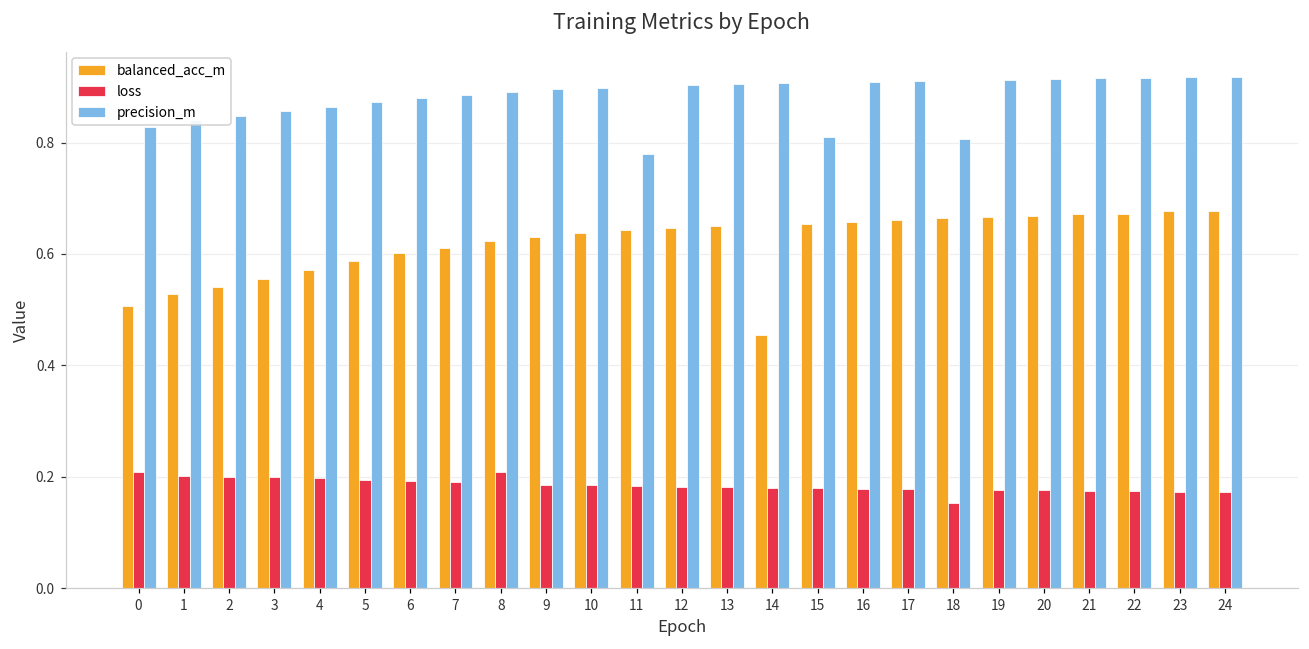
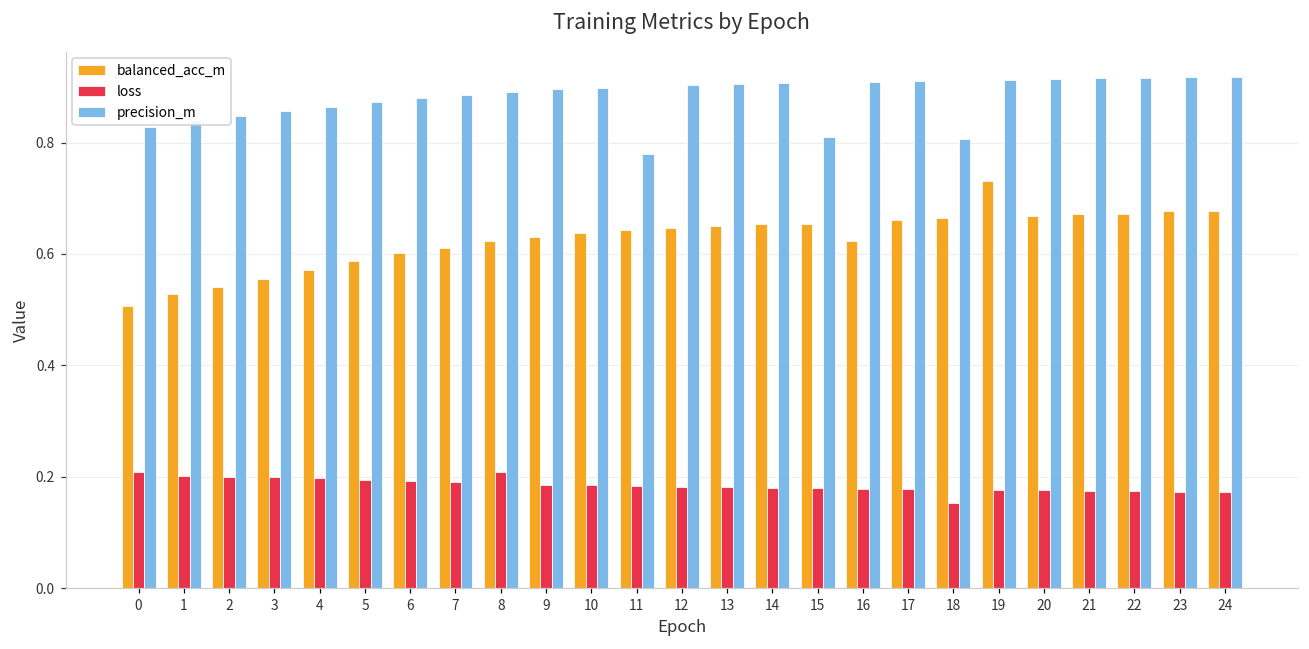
  {
    "balanced_acc_m": {
      "0": 0.51,
      "1": 0.53,
      "2": 0.54,
      "3": 0.56,
      "4": 0.57,
      "5": 0.59,
      "6": 0.60,
      "7": 0.61,
      "8": 0.62,
      "9": 0.63,
      "10": 0.64,
      "11": 0.64,
      "12": 0.65,
      "13": 0.65,
-     "14": 0.45,
+     "14": 0.65,
      "15": 0.65,
-     "16": 0.66,
+     "16": 0.62,
      "17": 0.66,
      "18": 0.66,
-     "19": 0.67,
+     "19": 0.73,
      "20": 0.67,
      "21": 0.67,
      "22": 0.67,
      "23": 0.68,
      "24": 0.68
    },
    "loss": {
      "0": 0.21,
      "1": 0.20,
      "2": 0.20,
      "3": 0.20,
      "4": 0.20,
      "5": 0.19,
      "6": 0.19,
      "7": 0.19,
      "8": 0.21,
      "9": 0.19,
      "10": 0.18,
      "11": 0.18,
      "12": 0.18,
      "13": 0.18,
      "14": 0.18,
      "15": 0.18,
      "16": 0.18,
      "17": 0.18,
      "18": 0.15,
      "19": 0.18,
      "20": 0.18,
      "21": 0.18,
      "22": 0.17,
      "23": 0.17,
      "24": 0.17
    },
    "precision_m": {
      "0": 0.83,
      "2": 0.85,
      "3": 0.86,
      "4": 0.86,
      "5": 0.87,
      "6": 0.88,
      "7": 0.89,
      "8": 0.89,
      "9": 0.90,
      "10": 0.90,
      "11": 0.78,
      "12": 0.90,
      "13": 0.91,
      "14": 0.91,
      "15": 0.81,
      "16": 0.91,
      "17": 0.91,
      "18": 0.81,
      "19": 0.91,
      "20": 0.91,
      "21": 0.92,
      "22": 0.92,
      "23": 0.92,
      "24": 0.92
    }
  }
